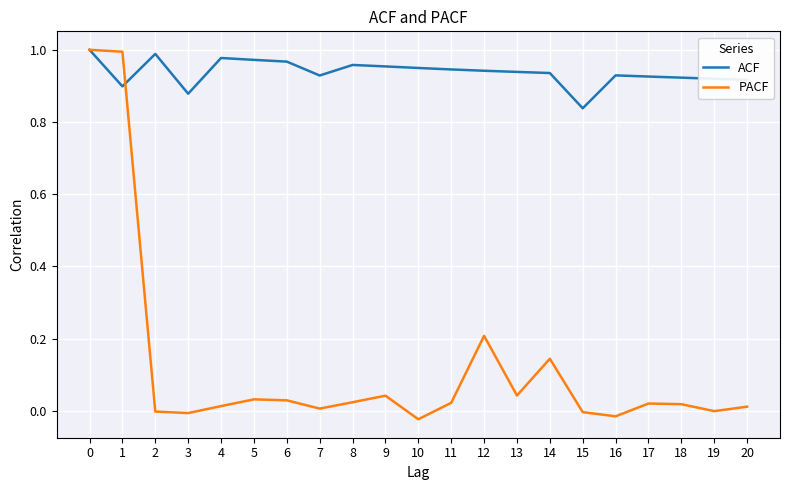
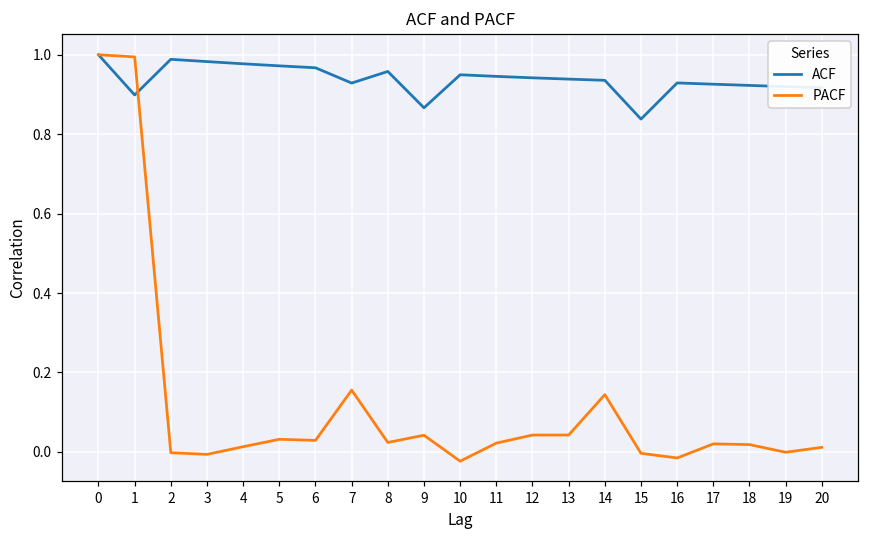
  {
    "ACF": {
      "1": 0.90,
      "2": 0.99,
-     "3": 0.88,
+     "3": 0.98,
      "4": 0.98,
      "5": 0.97,
      "6": 0.97,
      "7": 0.93,
      "8": 0.96,
-     "9": 0.95,
+     "9": 0.87,
      "10": 0.95,
      "11": 0.95,
      "12": 0.94,
      "13": 0.94,
      "14": 0.94,
      "15": 0.84,
      "16": 0.93,
      "17": 0.93,
      "18": 0.92
    },
    "PACF": {
      "1": 0.99,
      "2": 0.00,
      "3": -0.01,
      "4": 0.01,
      "5": 0.03,
      "6": 0.03,
-     "7": 0.01,
+     "7": 0.16,
      "8": 0.02,
      "9": 0.04,
      "10": -0.02,
      "11": 0.02,
-     "12": 0.21,
+     "12": 0.04,
      "13": 0.04,
      "14": 0.14,
      "15": 0.00,
      "16": -0.02,
      "17": 0.02,
      "18": 0.02,
      "19": 0.00,
      "20": 0.01
    }
  }
